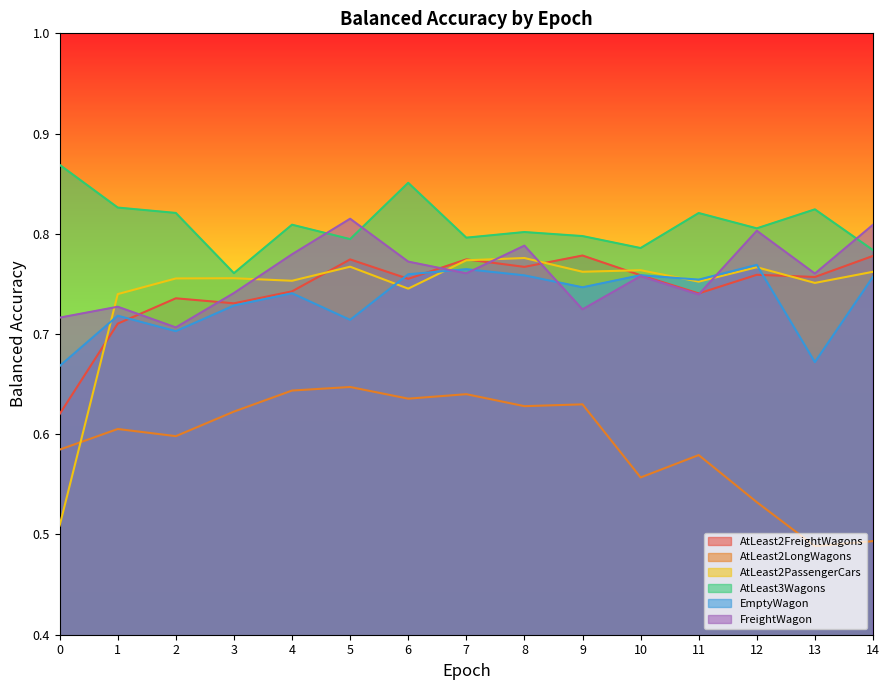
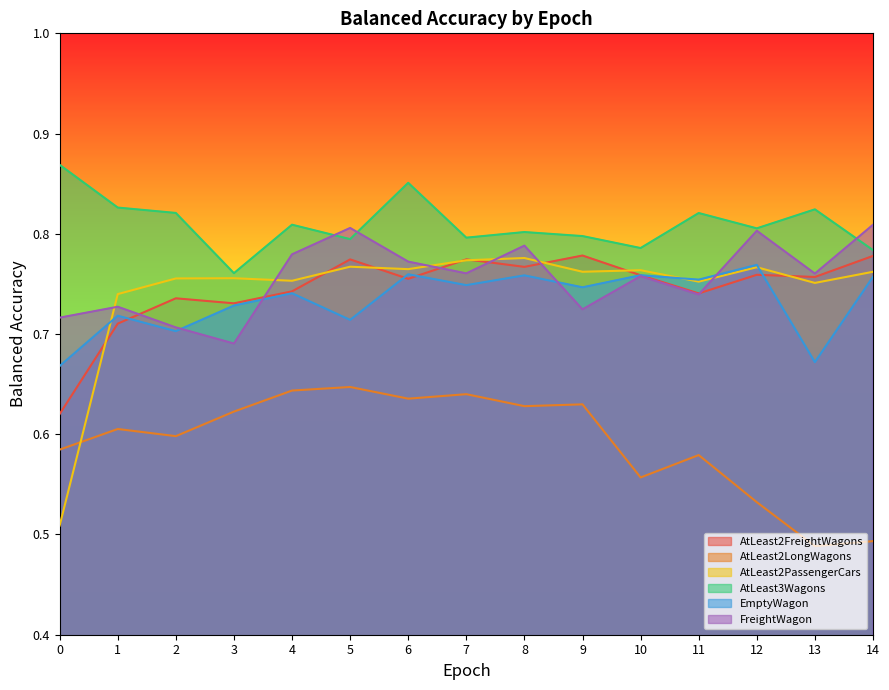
  {
    "AtLeast2PassengerCars": {
      "0": 0.509,
      "1": 0.740,
      "2": 0.755,
      "3": 0.756,
      "4": 0.753,
      "5": 0.767,
-     "6": 0.745,
+     "6": 0.765,
      "8": 0.776,
      "9": 0.762,
      "10": 0.764,
      "13": 0.751,
      "14": 0.762
    },
    "AtLeast3Wagons": {
      "0": 0.869,
      "1": 0.826,
      "2": 0.821,
      "3": 0.761,
      "4": 0.809,
      "5": 0.795,
      "6": 0.851,
      "7": 0.796,
      "8": 0.802,
      "9": 0.798,
      "10": 0.786,
      "11": 0.821,
      "13": 0.824,
      "14": 0.784
    },
    "EmptyWagon": {
      "0": 0.668,
      "1": 0.718,
      "2": 0.703,
      "5": 0.714,
      "6": 0.760,
-     "7": 0.765,
+     "7": 0.749,
      "8": 0.759,
      "9": 0.747,
      "13": 0.672,
      "14": 0.757
    },
    "FreightWagon": {
      "0": 0.716,
      "1": 0.727,
      "2": 0.707,
-     "3": 0.741,
+     "3": 0.691,
      "4": 0.780,
-     "5": 0.815,
+     "5": 0.806,
      "6": 0.772,
      "7": 0.761,
      "8": 0.788,
      "9": 0.725,
      "13": 0.760,
      "14": 0.809
    }
  }
